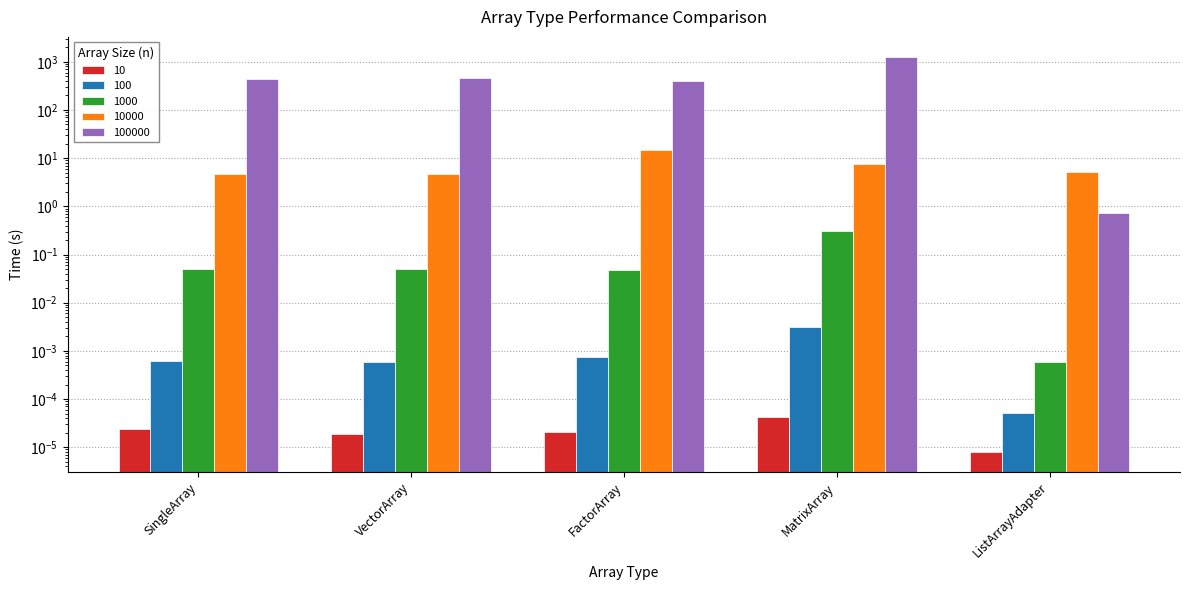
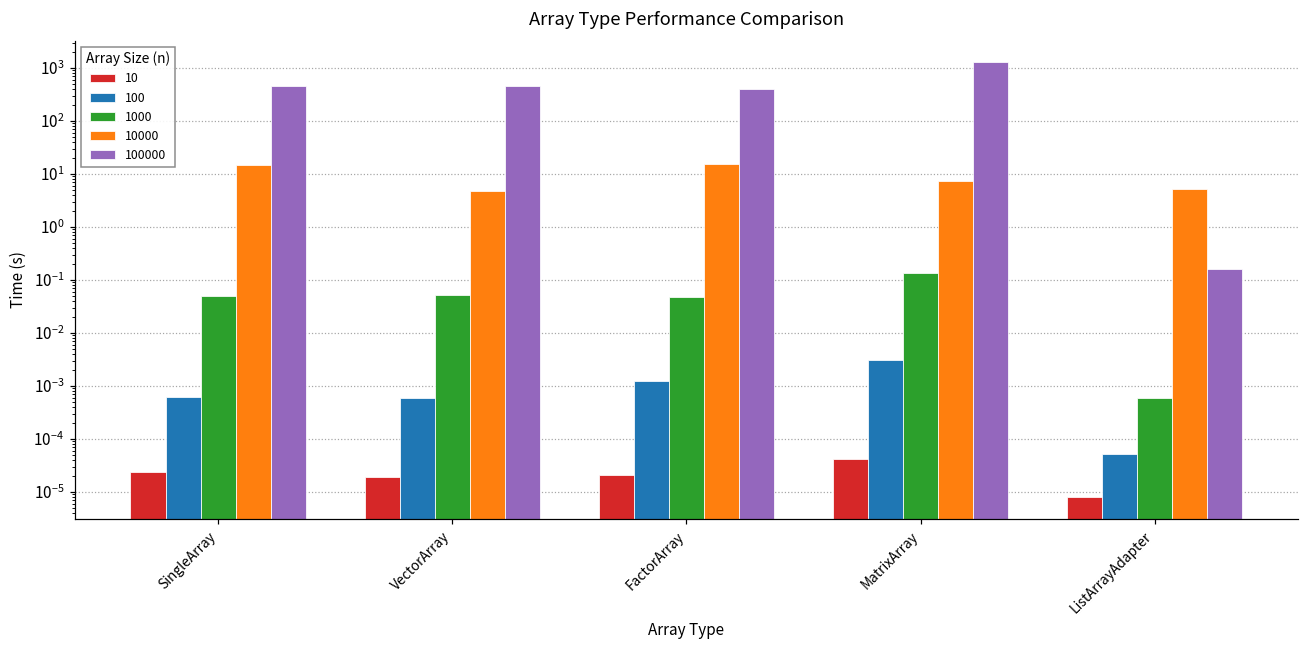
  {
    "10": {
      "SingleArray": 0.00002,
      "VectorArray": 0.000019,
      "FactorArray": 0.00002,
      "MatrixArray": 0.00004,
      "ListArrayAdapter": 0.000008
    },
    "100": {
      "SingleArray": 0.0006,
      "VectorArray": 0.0006,
-     "FactorArray": 0.0007,
+     "FactorArray": 0.0012,
      "MatrixArray": 0.003,
      "ListArrayAdapter": 0.00005
    },
    "1000": {
      "SingleArray": 0.05,
      "VectorArray": 0.05,
      "FactorArray": 0.05,
-     "MatrixArray": 0.3,
+     "MatrixArray": 0.13,
      "ListArrayAdapter": 0.0006
    },
    "10000": {
-     "SingleArray": 5,
+     "SingleArray": 15,
      "VectorArray": 5,
      "FactorArray": 15,
      "MatrixArray": 7,
      "ListArrayAdapter": 5
    },
    "100000": {
      "SingleArray": 400,
      "VectorArray": 500,
      "FactorArray": 400,
      "MatrixArray": 1300,
-     "ListArrayAdapter": 0.7
+     "ListArrayAdapter": 0.16
    }
  }
